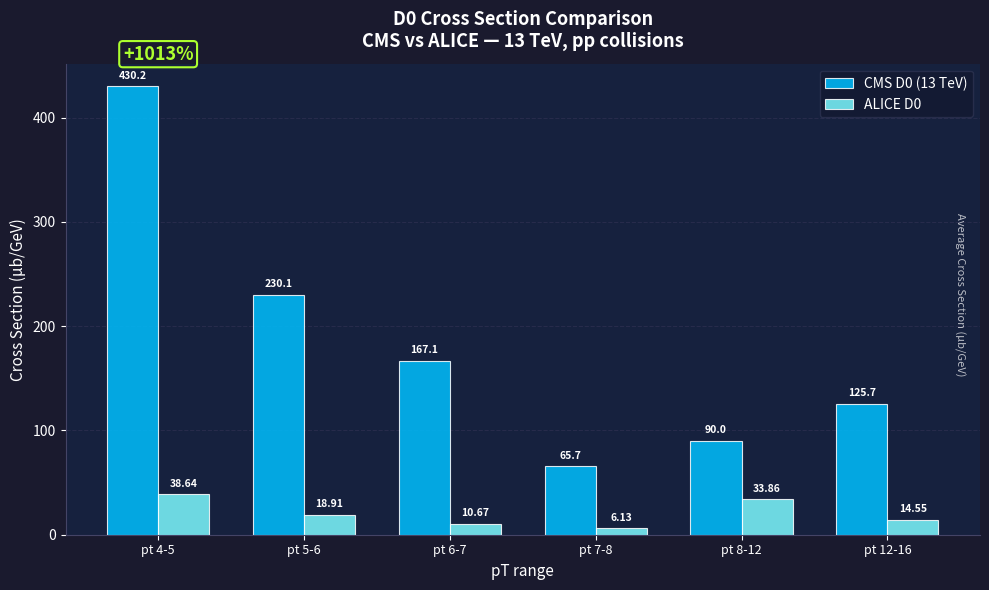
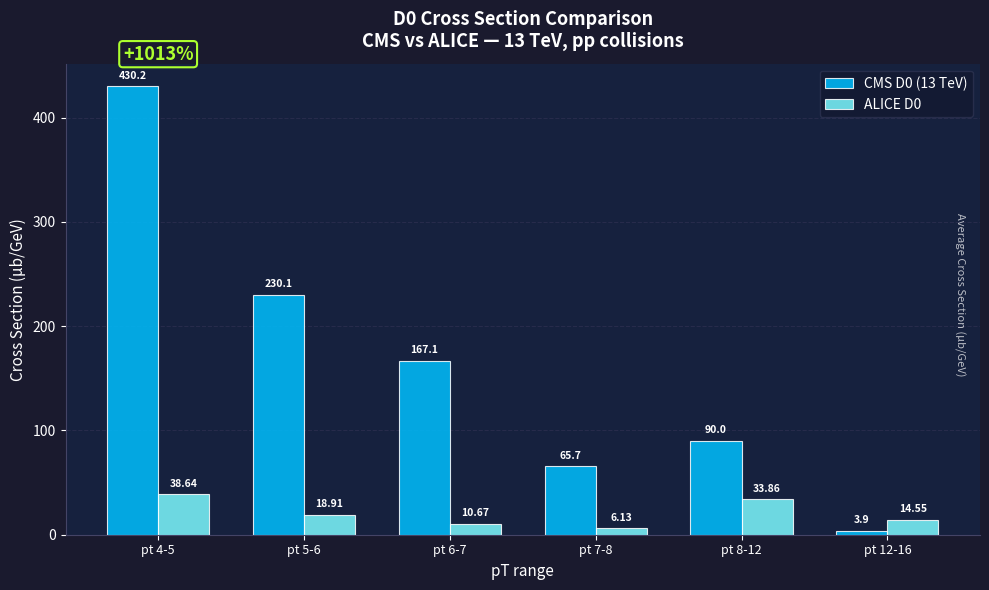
  {
    "CMS D0 (13 TeV)": {
      "pt 4-5": 430.2,
      "pt 5-6": 230.1,
      "pt 6-7": 167.1,
      "pt 7-8": 65.7,
      "pt 8-12": 90.0,
-     "pt 12-16": 125.7
+     "pt 12-16": 3.9
    },
    "ALICE D0": {
      "pt 4-5": 38.64,
      "pt 5-6": 18.91,
      "pt 6-7": 10.67,
      "pt 7-8": 6.13,
      "pt 8-12": 33.86,
      "pt 12-16": 14.55
    }
  }
